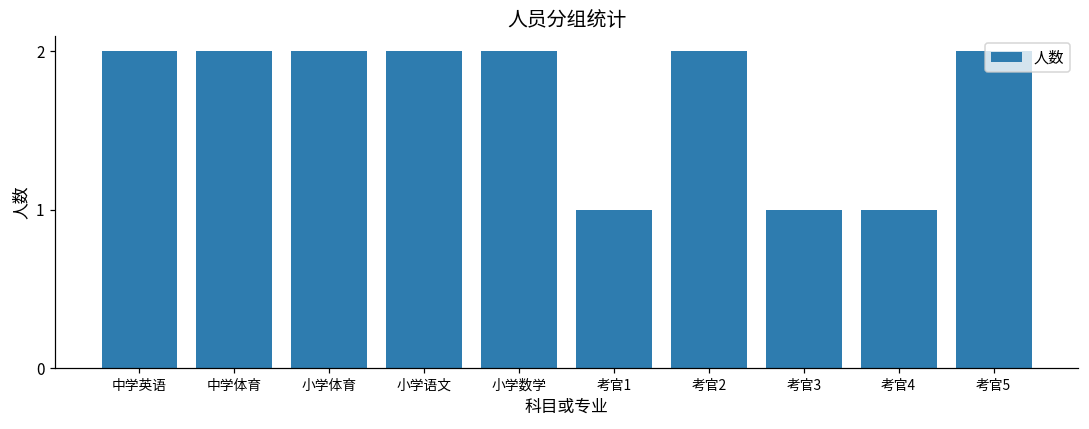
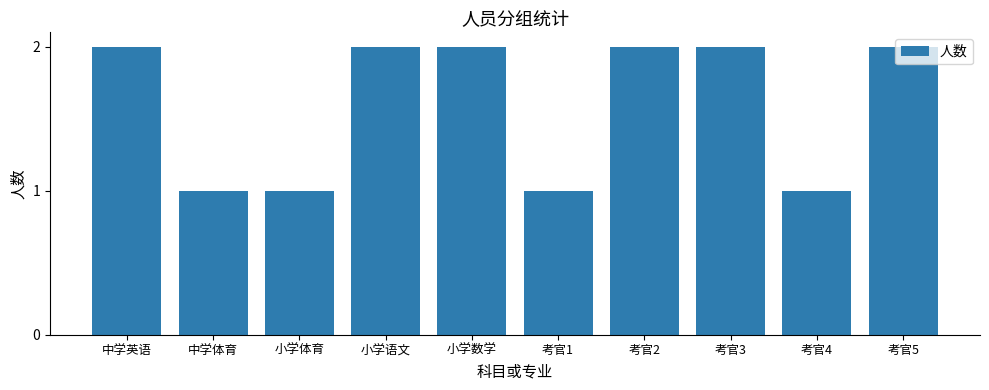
  {
    "中学英语": 2,
-   "中学体育": 2,
-   "小学体育": 2,
+   "中学体育": 1,
+   "小学体育": 1,
    "小学语文": 2,
    "小学数学": 2,
    "考官1": 1,
    "考官2": 2,
-   "考官3": 1,
+   "考官3": 2,
    "考官4": 1
  }
